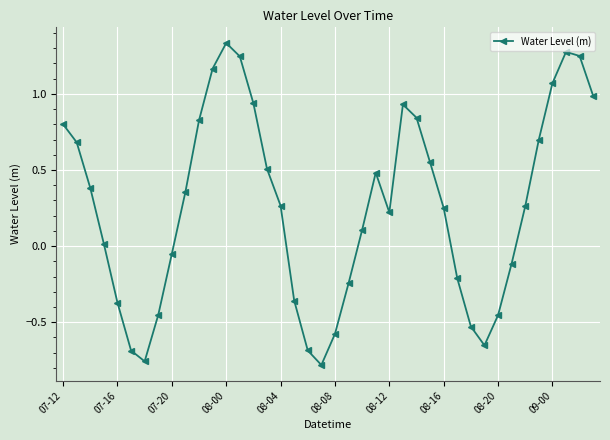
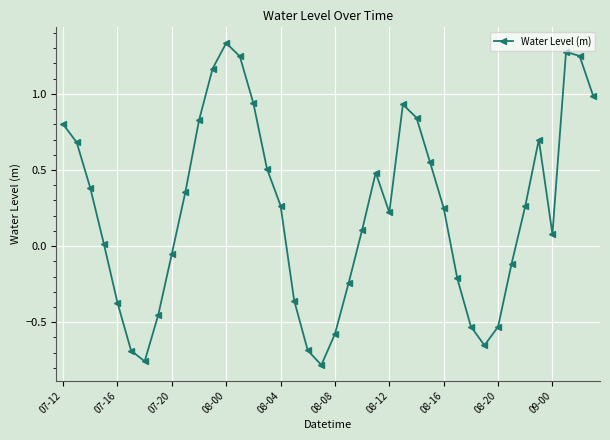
  {
    "07-12": 0.80,
    "07-16": -0.37,
    "07-20": -0.05,
    "08-00": 1.33,
    "08-04": 0.27,
    "08-08": -0.58,
    "08-12": 0.22,
    "08-16": 0.25,
-   "08-20": -0.45,
-   "09-00": 1.07
+   "08-20": -0.53,
+   "09-00": 0.08
  }
